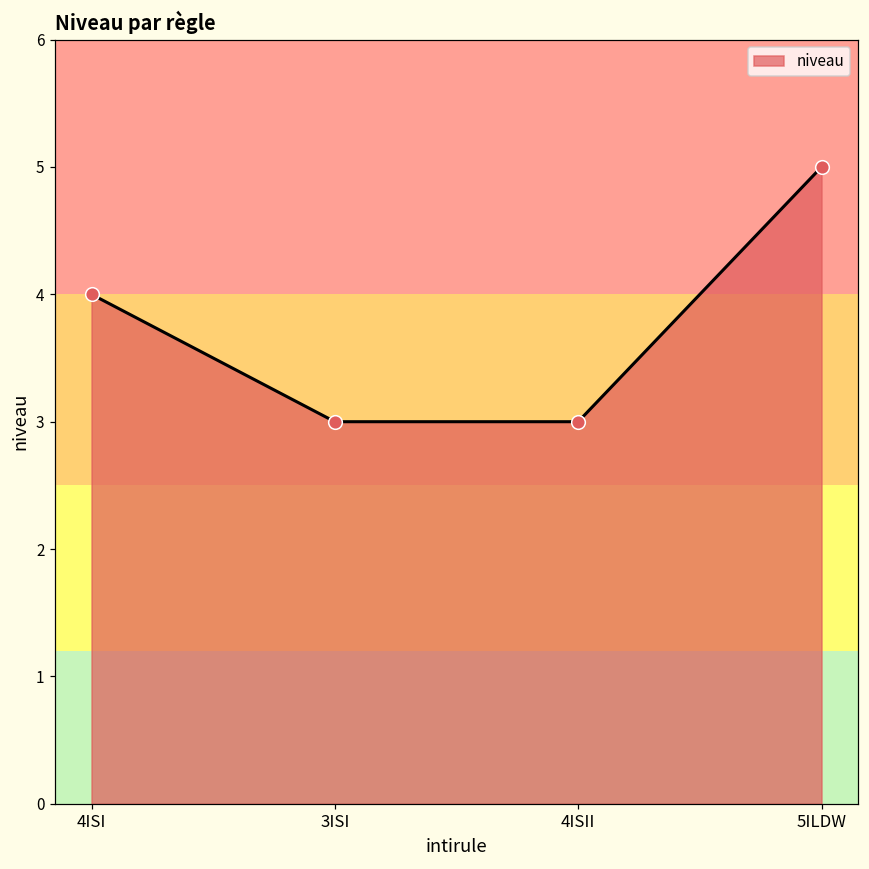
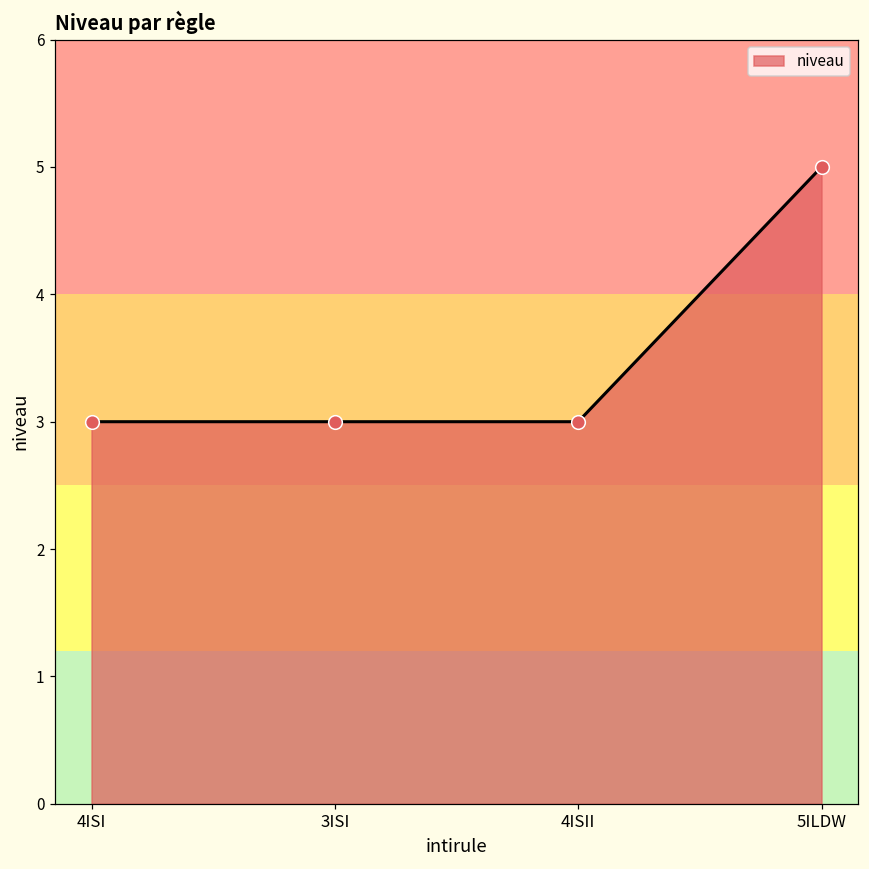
  {
-   "4ISI": 4,
+   "4ISI": 3,
    "3ISI": 3,
    "4ISII": 3,
    "5ILDW": 5
  }
